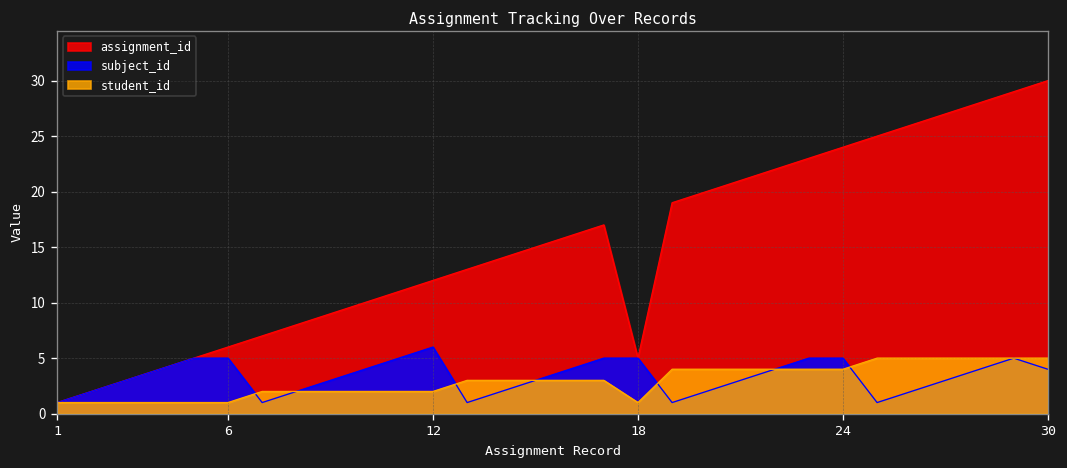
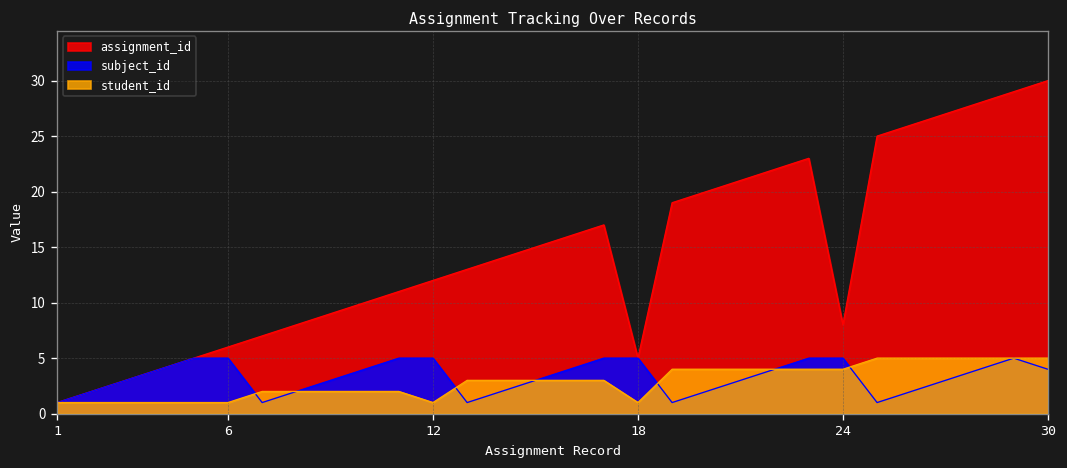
  {
    "assignment_id": {
      "6": 6,
      "12": 12,
-     "24": 24,
+     "24": 8,
      "30": 30
    },
    "subject_id": {
      "6": 5,
-     "12": 6,
+     "12": 5,
      "24": 5,
      "30": 4
    },
    "student_id": {
      "6": 1,
-     "12": 2,
+     "12": 1,
      "18": 1,
      "24": 4,
      "30": 5
    }
  }
